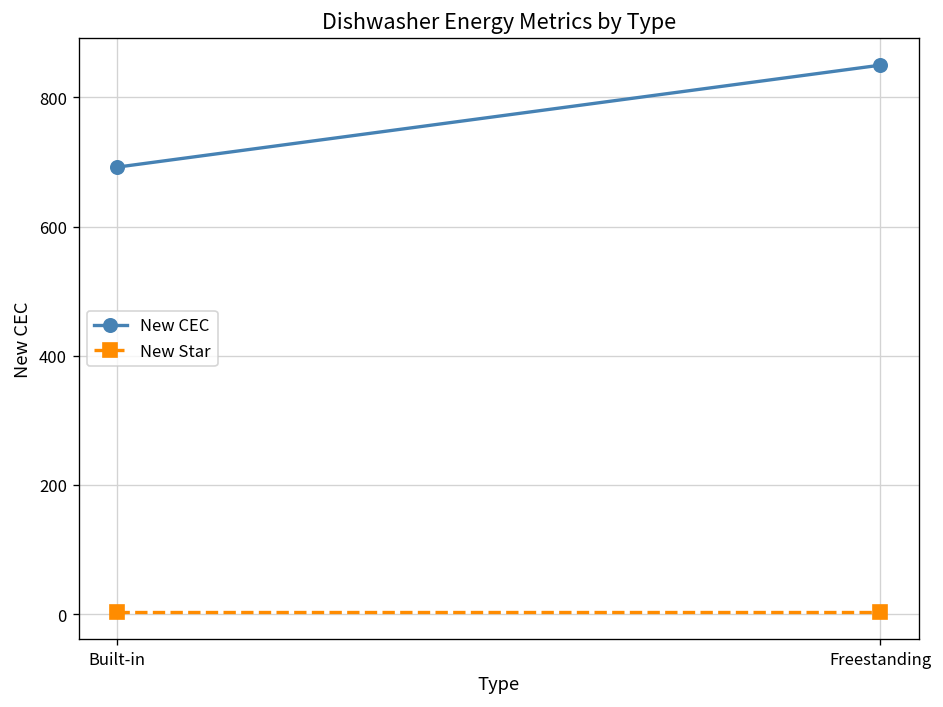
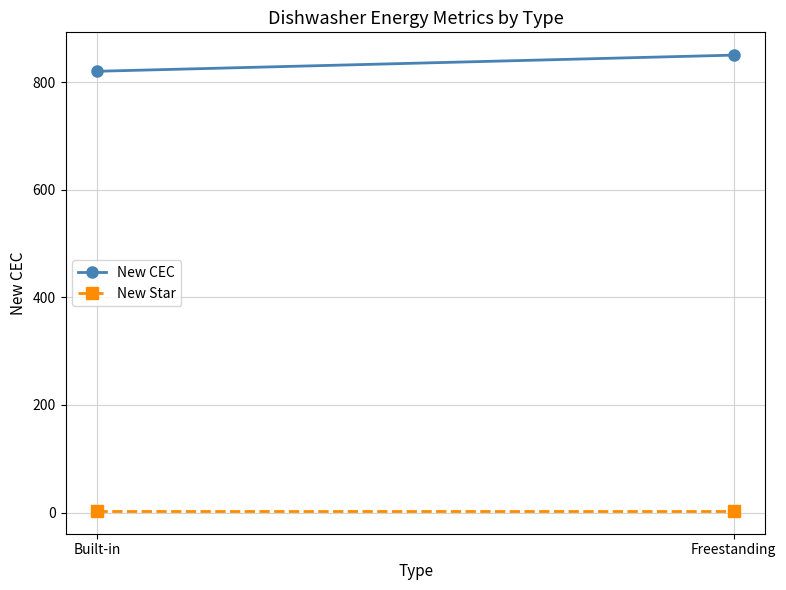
  {
    "New CEC": {
-     "Built-in": 690,
+     "Built-in": 820,
      "Freestanding": 850
    },
    "New Star": {
      "Built-in": 0,
      "Freestanding": 0
    }
  }
